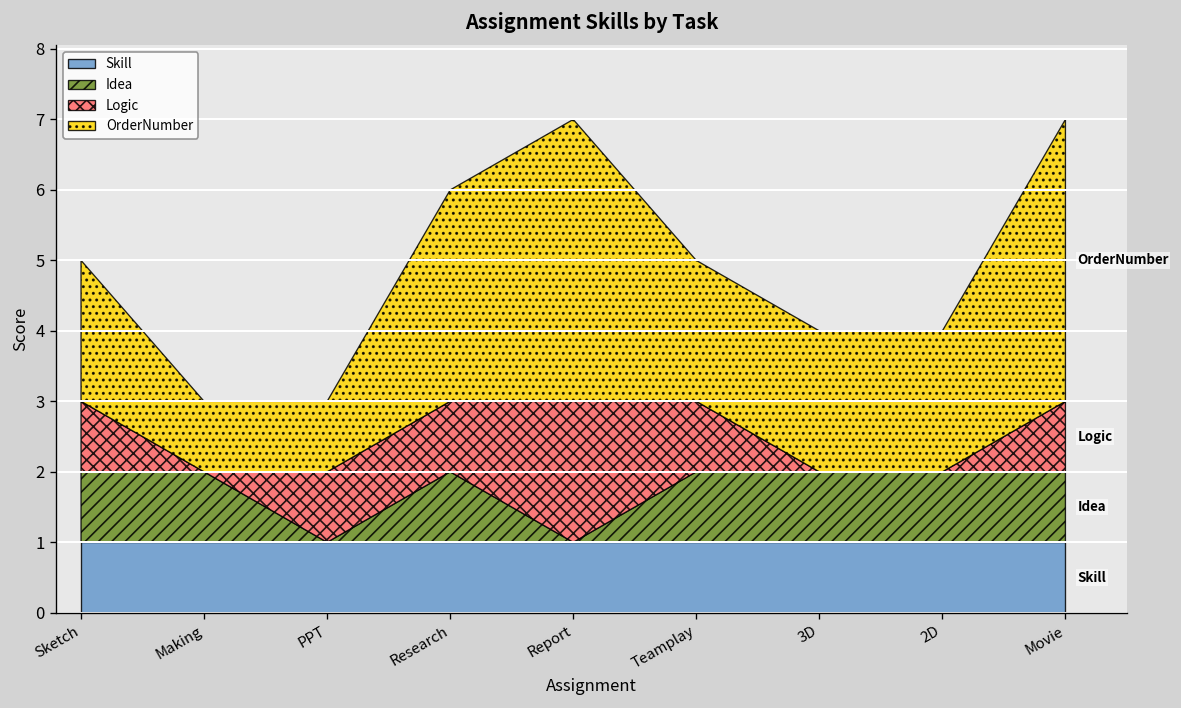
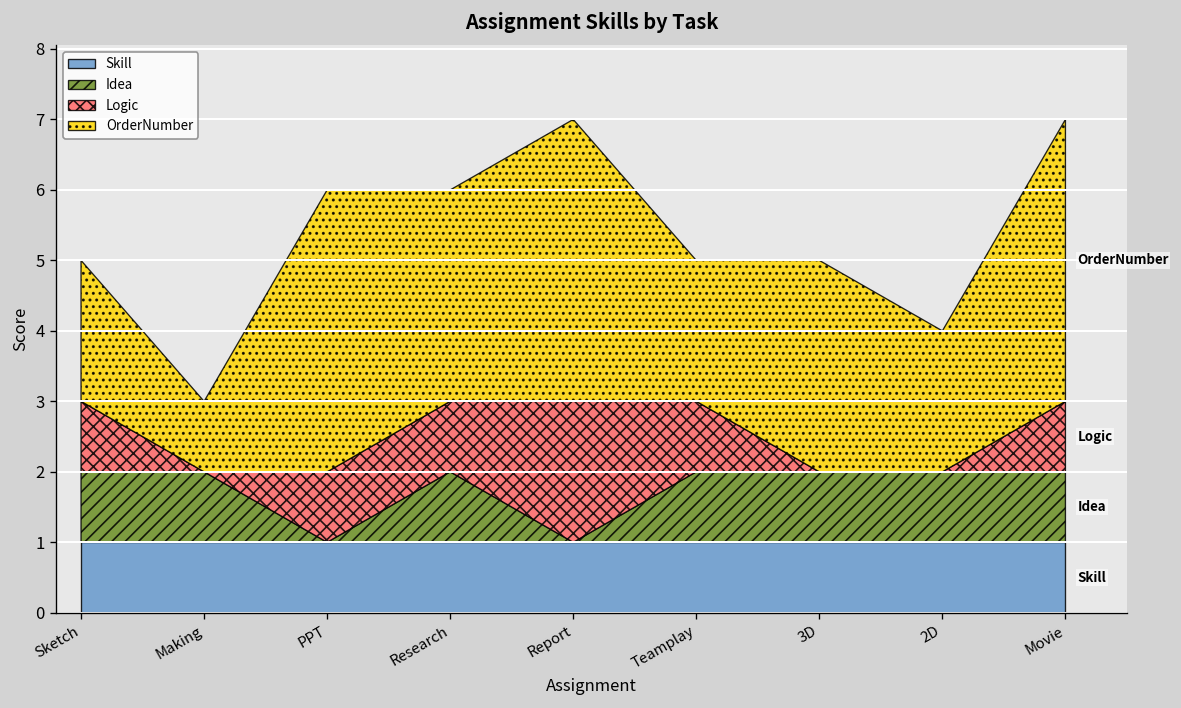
  {
    "Skill": {
      "Sketch": 1,
      "Making": 1,
      "Research": 1,
      "Teamplay": 1,
      "3D": 1,
      "2D": 1,
      "Movie": 1
    },
    "OrderNumber": {
      "Sketch": 2,
      "Making": 1,
-     "PPT": 1,
+     "PPT": 4,
      "Research": 3,
      "Report": 4,
      "Teamplay": 2,
-     "3D": 2,
+     "3D": 3,
      "2D": 2,
      "Movie": 4
    }
  }
